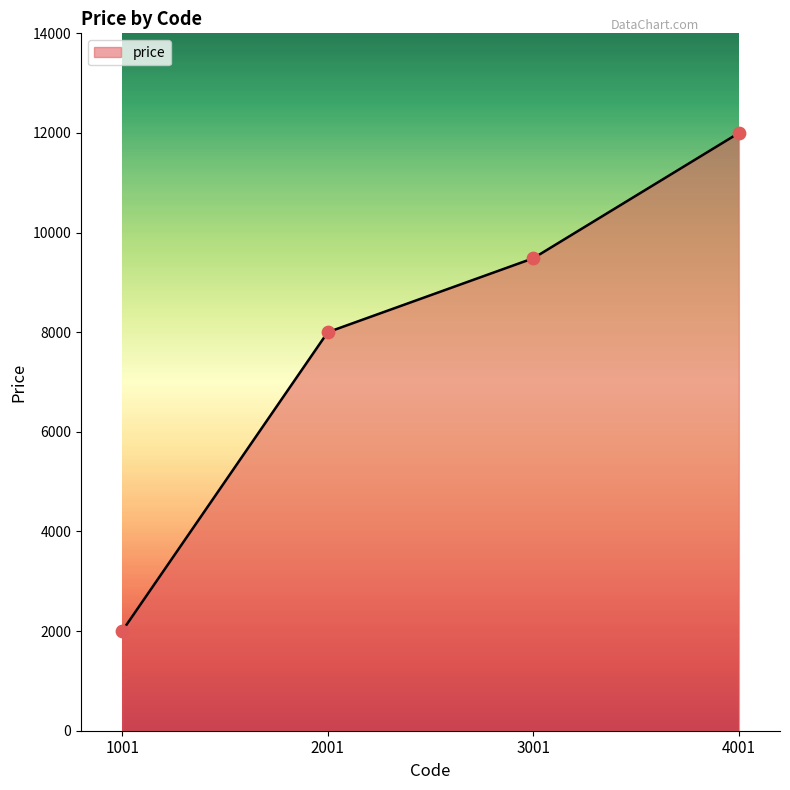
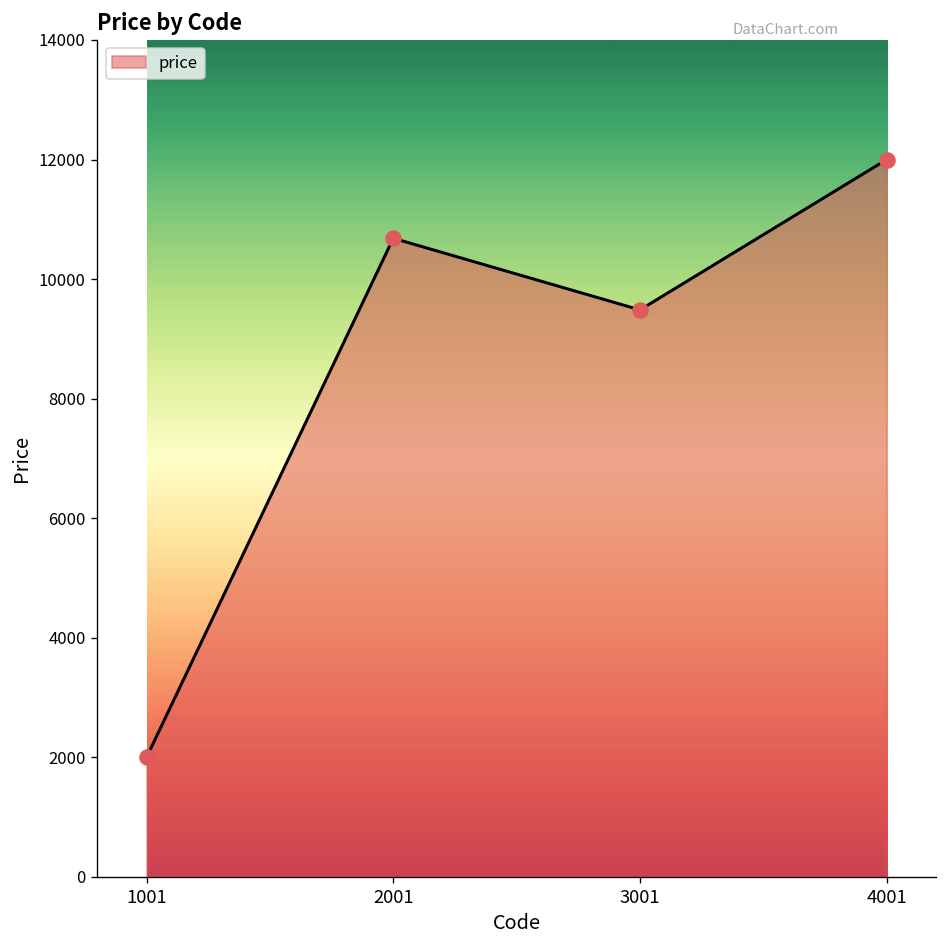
  {
    "1001": 2000,
-   "2001": 8000,
+   "2001": 10700,
    "3001": 9500,
    "4001": 12000
  }
